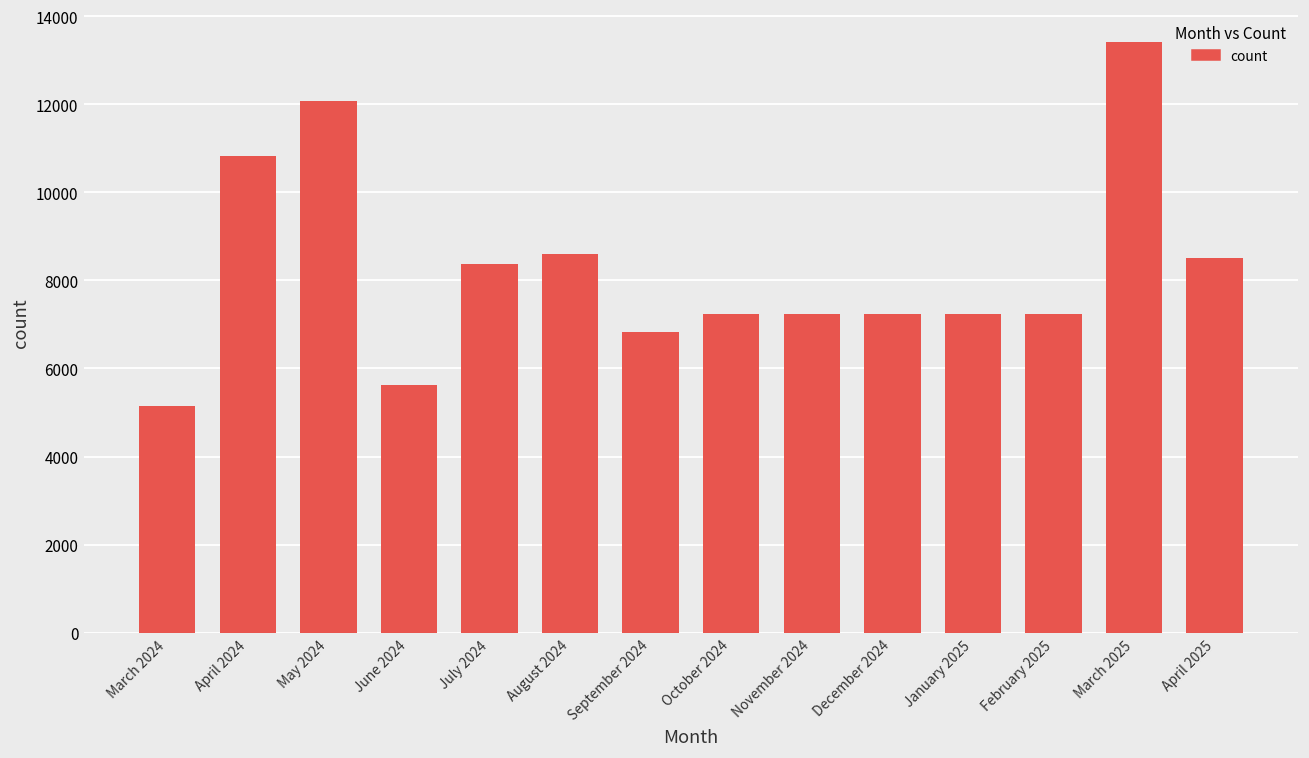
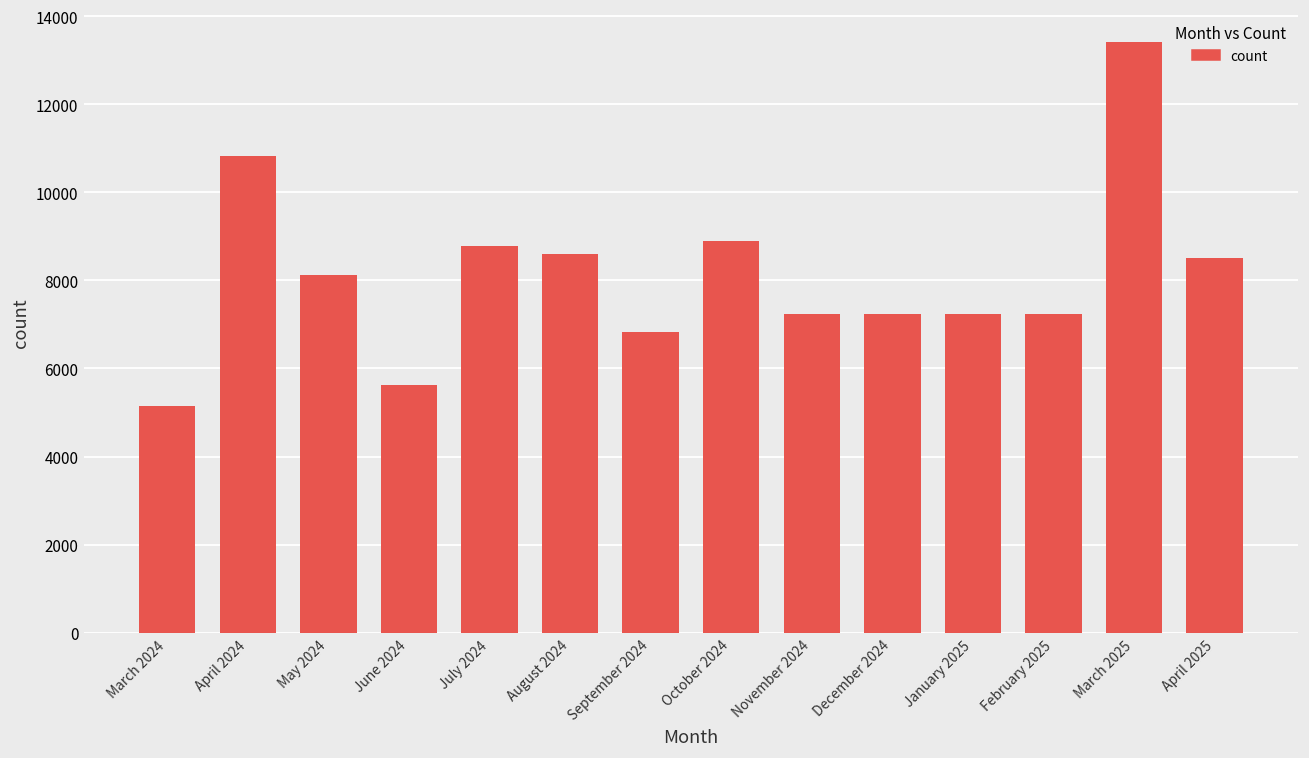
  {
    "March 2024": 5100,
    "April 2024": 10800,
-   "May 2024": 12100,
+   "May 2024": 8100,
    "June 2024": 5600,
-   "July 2024": 8400,
+   "July 2024": 8800,
    "August 2024": 8600,
    "September 2024": 6800,
-   "October 2024": 7200,
+   "October 2024": 8900,
    "November 2024": 7200,
    "December 2024": 7200,
    "January 2025": 7200,
    "February 2025": 7200,
    "March 2025": 13400,
    "April 2025": 8500
  }
